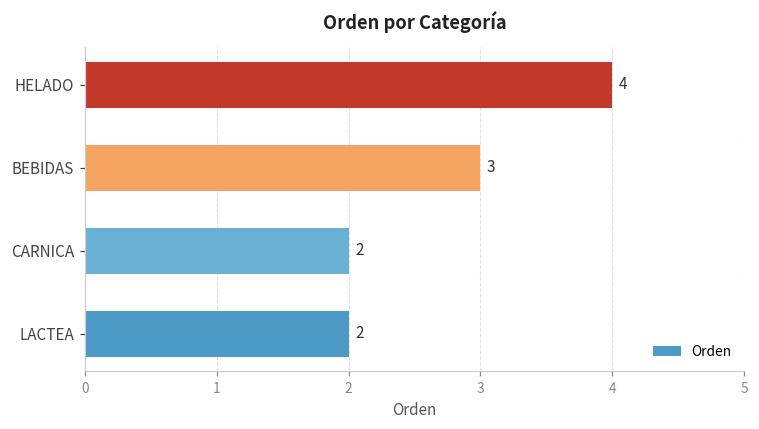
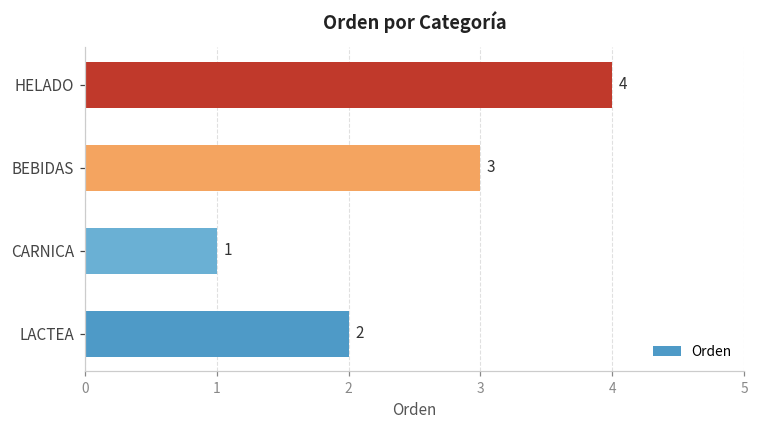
  {
    "HELADO": 4,
    "BEBIDAS": 3,
-   "CARNICA": 2,
+   "CARNICA": 1,
    "LACTEA": 2
  }
